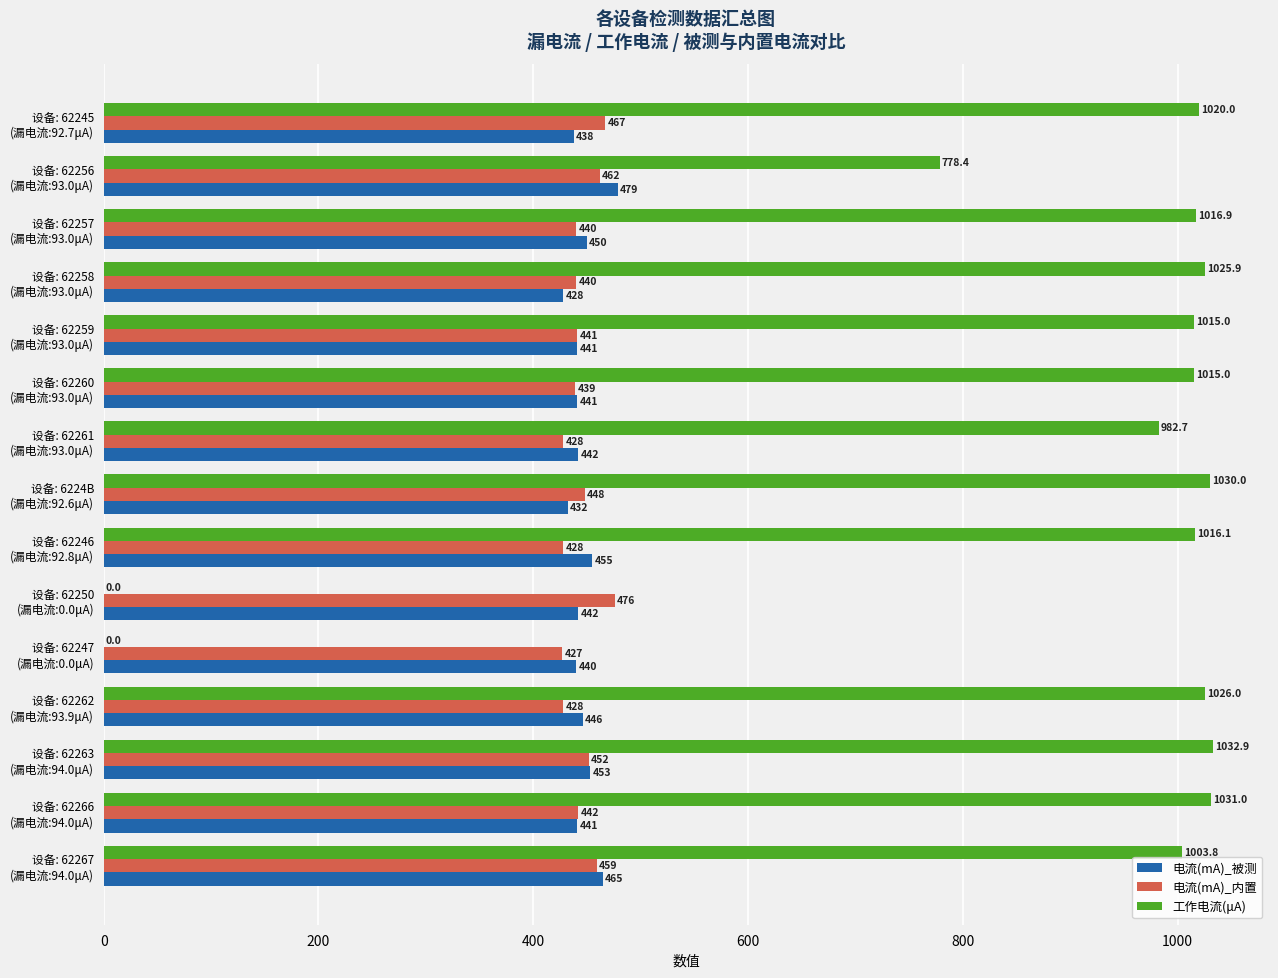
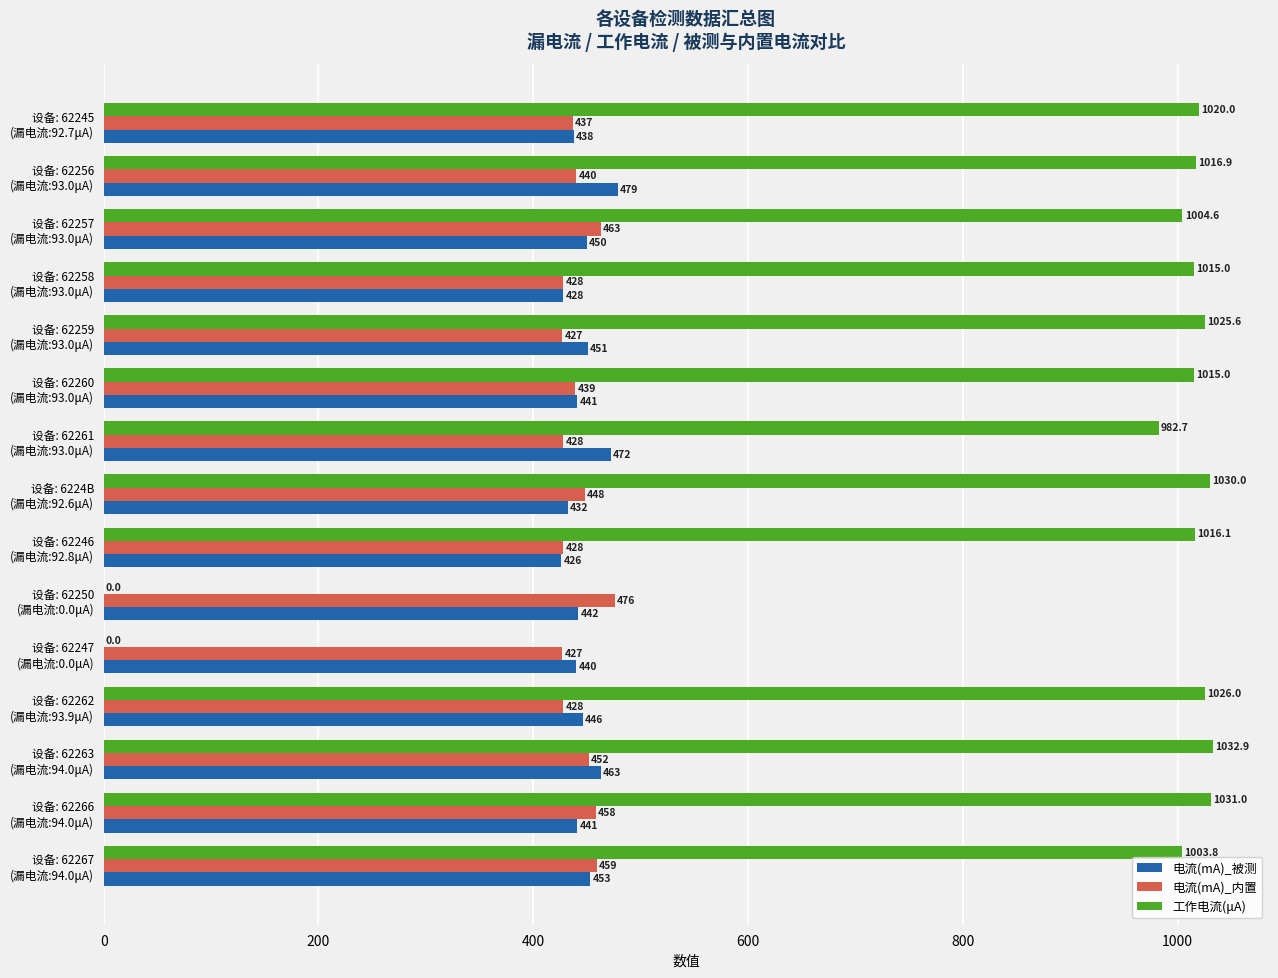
  {
    "电流(mA)_被测": {
      "设备: 62245 (漏电流:92.7μA)": 438,
      "设备: 62256 (漏电流:93.0μA)": 479,
      "设备: 62257 (漏电流:93.0μA)": 450,
      "设备: 62258 (漏电流:93.0μA)": 428,
-     "设备: 62259 (漏电流:93.0μA)": 441,
+     "设备: 62259 (漏电流:93.0μA)": 451,
      "设备: 62260 (漏电流:93.0μA)": 441,
-     "设备: 62261 (漏电流:93.0μA)": 442,
+     "设备: 62261 (漏电流:93.0μA)": 472,
      "设备: 6224B (漏电流:92.6μA)": 432,
-     "设备: 62246 (漏电流:92.8μA)": 455,
+     "设备: 62246 (漏电流:92.8μA)": 426,
      "设备: 62250 (漏电流:0.0μA)": 442,
      "设备: 62247 (漏电流:0.0μA)": 440,
      "设备: 62262 (漏电流:93.9μA)": 446,
-     "设备: 62263 (漏电流:94.0μA)": 453,
+     "设备: 62263 (漏电流:94.0μA)": 463,
      "设备: 62266 (漏电流:94.0μA)": 441,
-     "设备: 62267 (漏电流:94.0μA)": 465
+     "设备: 62267 (漏电流:94.0μA)": 453
    },
    "电流(mA)_内置": {
-     "设备: 62245 (漏电流:92.7μA)": 467,
-     "设备: 62256 (漏电流:93.0μA)": 462,
-     "设备: 62257 (漏电流:93.0μA)": 440,
-     "设备: 62258 (漏电流:93.0μA)": 440,
-     "设备: 62259 (漏电流:93.0μA)": 441,
+     "设备: 62245 (漏电流:92.7μA)": 437,
+     "设备: 62256 (漏电流:93.0μA)": 440,
+     "设备: 62257 (漏电流:93.0μA)": 463,
+     "设备: 62258 (漏电流:93.0μA)": 428,
+     "设备: 62259 (漏电流:93.0μA)": 427,
      "设备: 62260 (漏电流:93.0μA)": 439,
      "设备: 62261 (漏电流:93.0μA)": 428,
      "设备: 6224B (漏电流:92.6μA)": 448,
      "设备: 62246 (漏电流:92.8μA)": 428,
      "设备: 62250 (漏电流:0.0μA)": 476,
      "设备: 62247 (漏电流:0.0μA)": 427,
      "设备: 62262 (漏电流:93.9μA)": 428,
      "设备: 62263 (漏电流:94.0μA)": 452,
-     "设备: 62266 (漏电流:94.0μA)": 442,
+     "设备: 62266 (漏电流:94.0μA)": 458,
      "设备: 62267 (漏电流:94.0μA)": 459
    },
    "工作电流(μA)": {
      "设备: 62245 (漏电流:92.7μA)": 1020.0,
-     "设备: 62256 (漏电流:93.0μA)": 778.4,
-     "设备: 62257 (漏电流:93.0μA)": 1016.9,
-     "设备: 62258 (漏电流:93.0μA)": 1025.9,
-     "设备: 62259 (漏电流:93.0μA)": 1015.0,
+     "设备: 62256 (漏电流:93.0μA)": 1016.9,
+     "设备: 62257 (漏电流:93.0μA)": 1004.6,
+     "设备: 62258 (漏电流:93.0μA)": 1015.0,
+     "设备: 62259 (漏电流:93.0μA)": 1025.6,
      "设备: 62260 (漏电流:93.0μA)": 1015.0,
      "设备: 62261 (漏电流:93.0μA)": 982.7,
      "设备: 6224B (漏电流:92.6μA)": 1030.0,
      "设备: 62246 (漏电流:92.8μA)": 1016.1,
      "设备: 62250 (漏电流:0.0μA)": 0.0,
      "设备: 62247 (漏电流:0.0μA)": 0.0,
      "设备: 62262 (漏电流:93.9μA)": 1026.0,
      "设备: 62263 (漏电流:94.0μA)": 1032.9,
      "设备: 62266 (漏电流:94.0μA)": 1031.0
    }
  }
